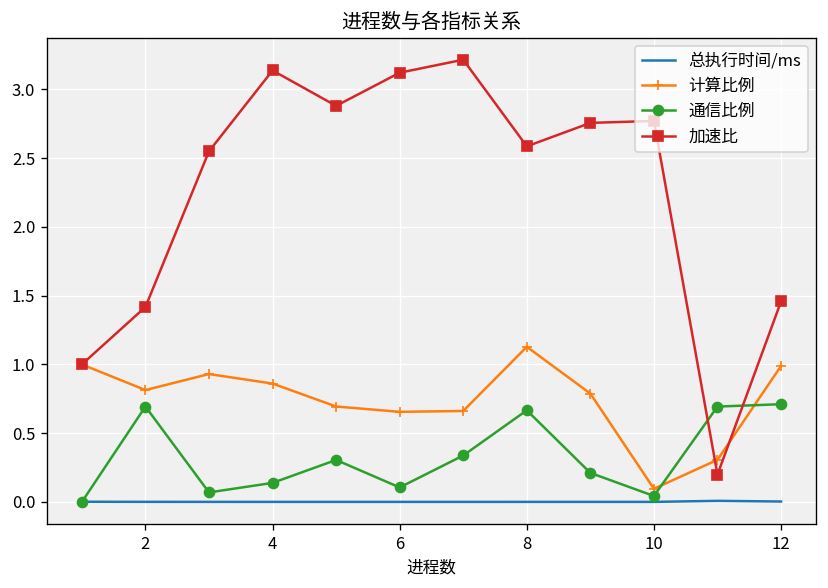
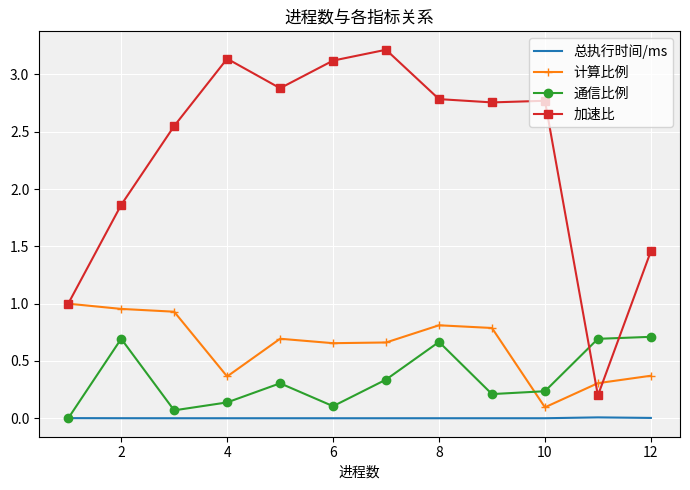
  {
    "总执行时间/ms": {
      "2": 0.00,
      "4": 0.00,
      "6": 0.00,
      "8": 0.00,
      "10": 0.00,
      "12": 0.00
    },
    "计算比例": {
-     "2": 0.81,
-     "4": 0.86,
+     "2": 0.95,
+     "4": 0.37,
      "6": 0.66,
-     "8": 1.13,
+     "8": 0.81,
      "10": 0.10,
-     "12": 0.99
+     "12": 0.37
    },
    "通信比例": {
      "2": 0.69,
      "4": 0.14,
      "6": 0.11,
      "8": 0.67,
-     "10": 0.04,
+     "10": 0.24,
      "12": 0.71
    },
    "加速比": {
-     "2": 1.42,
+     "2": 1.86,
      "4": 3.14,
      "6": 3.12,
-     "8": 2.59,
+     "8": 2.78,
      "12": 1.46
    }
  }
